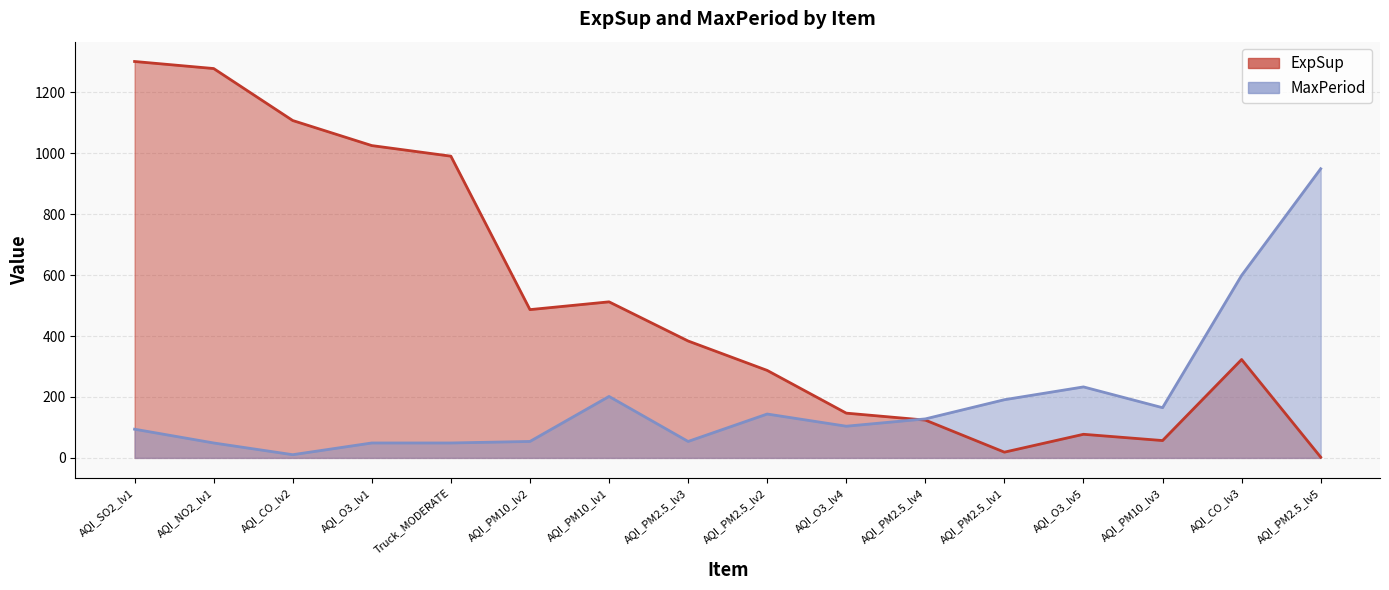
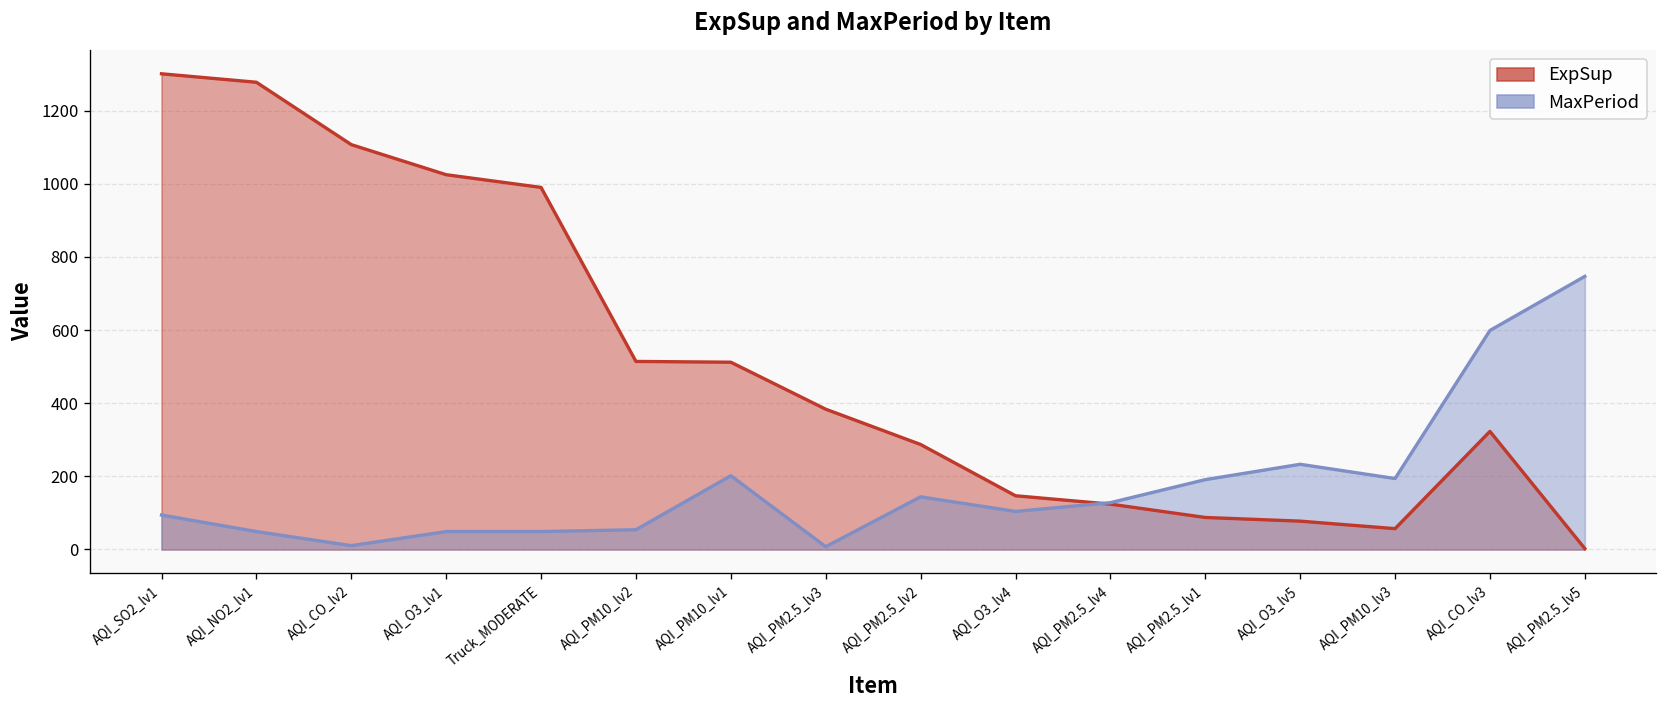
  {
    "ExpSup": {
      "AQI_SO2_lv1": 1300,
      "AQI_NO2_lv1": 1280,
      "AQI_CO_lv2": 1110,
      "AQI_O3_lv1": 1030,
      "Truck_MODERATE": 990,
-     "AQI_PM10_lv2": 490,
+     "AQI_PM10_lv2": 510,
      "AQI_PM10_lv1": 510,
      "AQI_PM2.5_lv3": 380,
      "AQI_PM2.5_lv2": 290,
      "AQI_O3_lv4": 150,
-     "AQI_PM2.5_lv1": 20,
+     "AQI_PM2.5_lv1": 90,
      "AQI_O3_lv5": 80,
      "AQI_PM10_lv3": 60,
      "AQI_CO_lv3": 320,
      "AQI_PM2.5_lv5": 0
    },
    "MaxPeriod": {
      "AQI_SO2_lv1": 90,
      "AQI_NO2_lv1": 50,
      "AQI_CO_lv2": 10,
      "AQI_O3_lv1": 50,
      "Truck_MODERATE": 50,
      "AQI_PM10_lv2": 50,
      "AQI_PM10_lv1": 200,
-     "AQI_PM2.5_lv3": 50,
+     "AQI_PM2.5_lv3": 10,
      "AQI_PM2.5_lv2": 140,
      "AQI_O3_lv4": 100,
      "AQI_PM2.5_lv1": 190,
      "AQI_O3_lv5": 230,
-     "AQI_PM10_lv3": 160,
+     "AQI_PM10_lv3": 190,
      "AQI_CO_lv3": 600,
-     "AQI_PM2.5_lv5": 950
+     "AQI_PM2.5_lv5": 750
    }
  }
